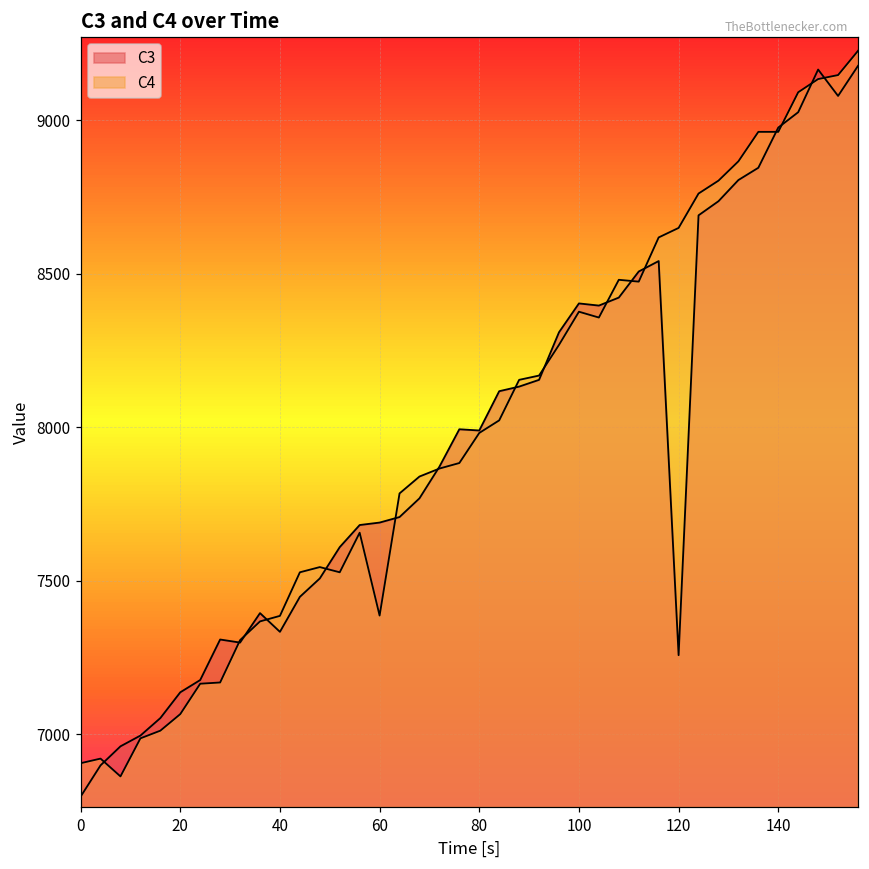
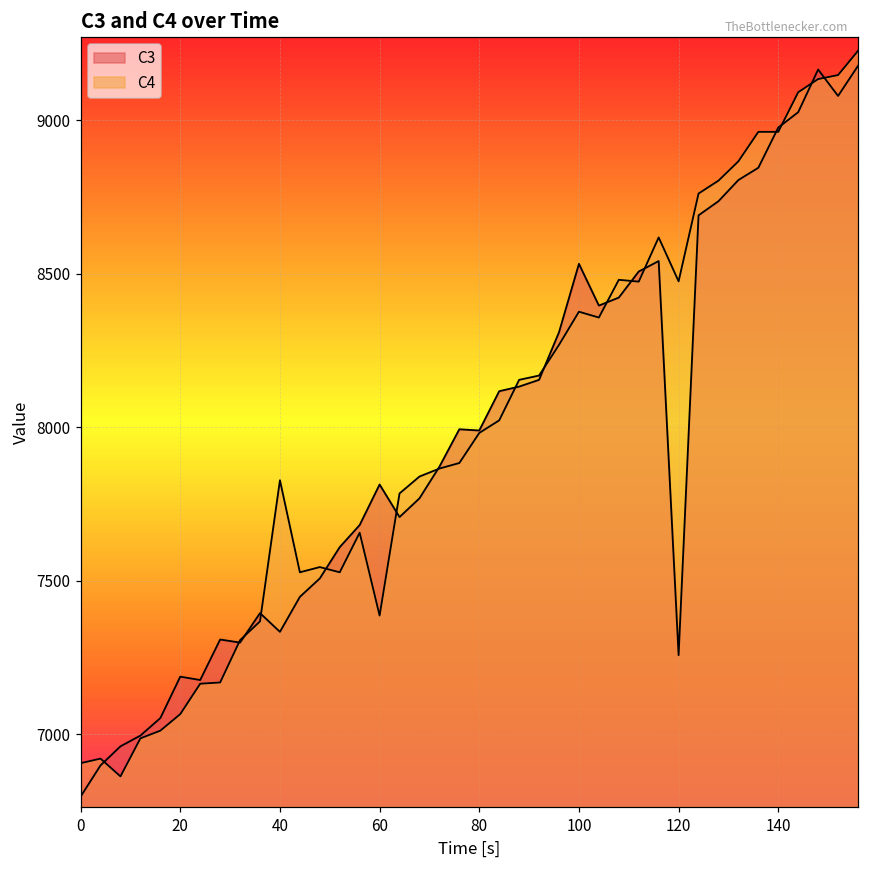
  {
    "C3": {
      "0": 6800,
-     "20": 7140,
+     "20": 7190,
      "40": 7330,
-     "60": 7690,
-     "100": 8400,
+     "60": 7810,
+     "100": 8530,
      "120": 7260,
      "140": 8980
    },
    "C4": {
      "0": 6910,
      "20": 7070,
-     "40": 7390,
+     "40": 7830,
      "60": 7390,
      "100": 8380,
-     "120": 8650,
+     "120": 8480,
      "140": 8960
    }
  }
